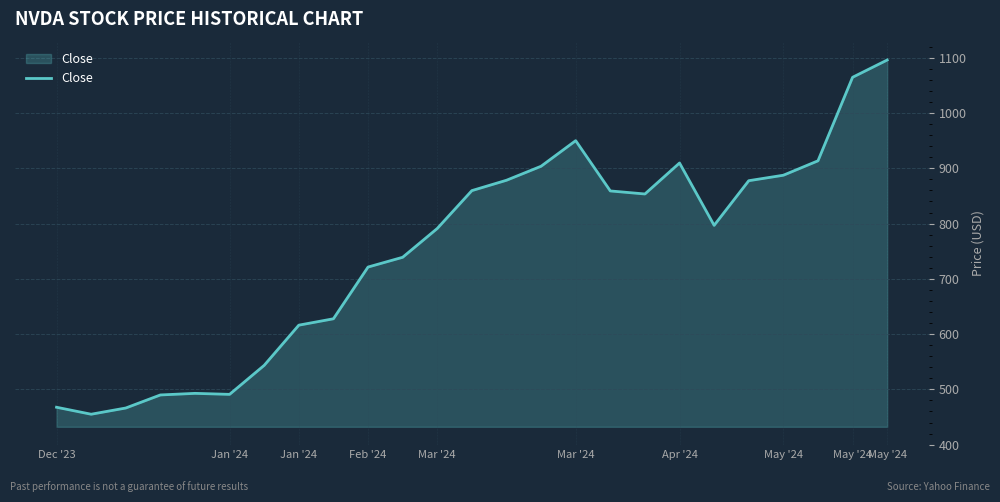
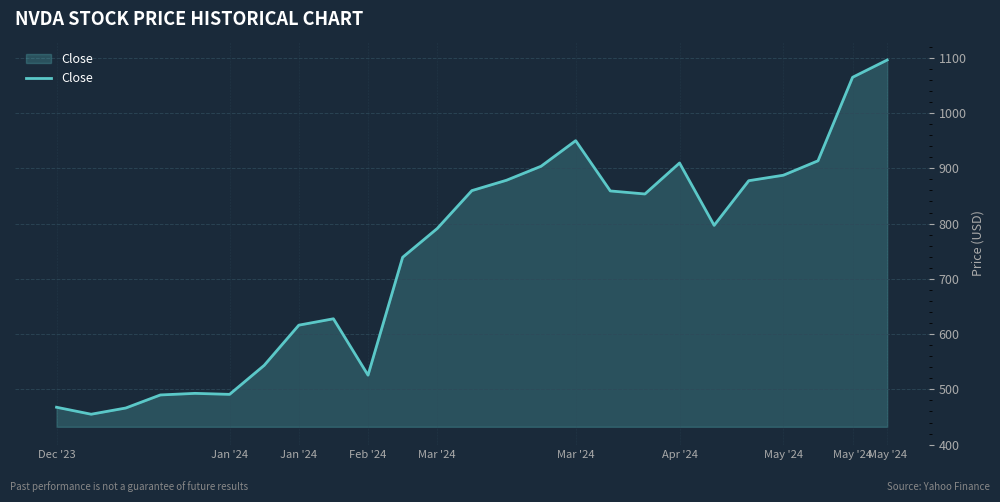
  {
    "Dec '23": 470,
-   "Feb '24": 720,
+   "Feb '24": 530,
    "Apr '24": 910
  }
